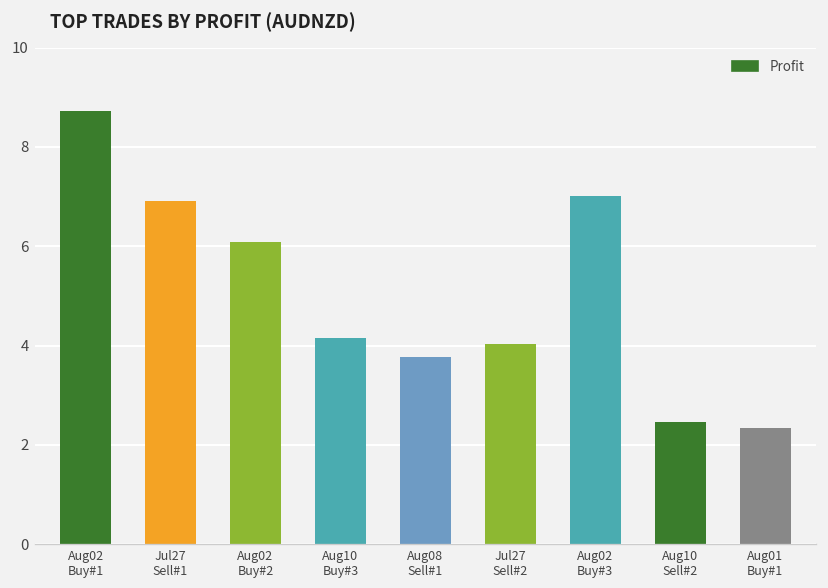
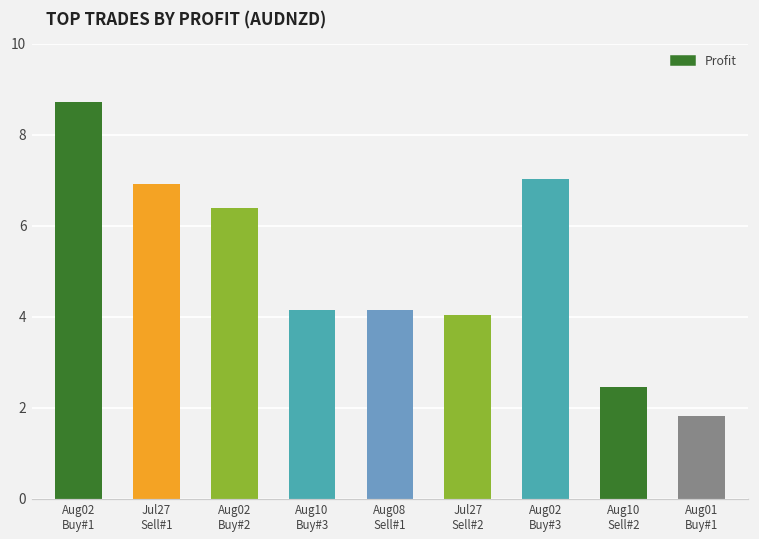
  {
    "Aug02 Buy#1": 8.7,
    "Jul27 Sell#1": 6.9,
-   "Aug02 Buy#2": 6.1,
+   "Aug02 Buy#2": 6.4,
    "Aug10 Buy#3": 4.2,
-   "Aug08 Sell#1": 3.8,
+   "Aug08 Sell#1": 4.1,
    "Jul27 Sell#2": 4.0,
    "Aug02 Buy#3": 7.0,
    "Aug10 Sell#2": 2.5,
-   "Aug01 Buy#1": 2.4
+   "Aug01 Buy#1": 1.8
  }
